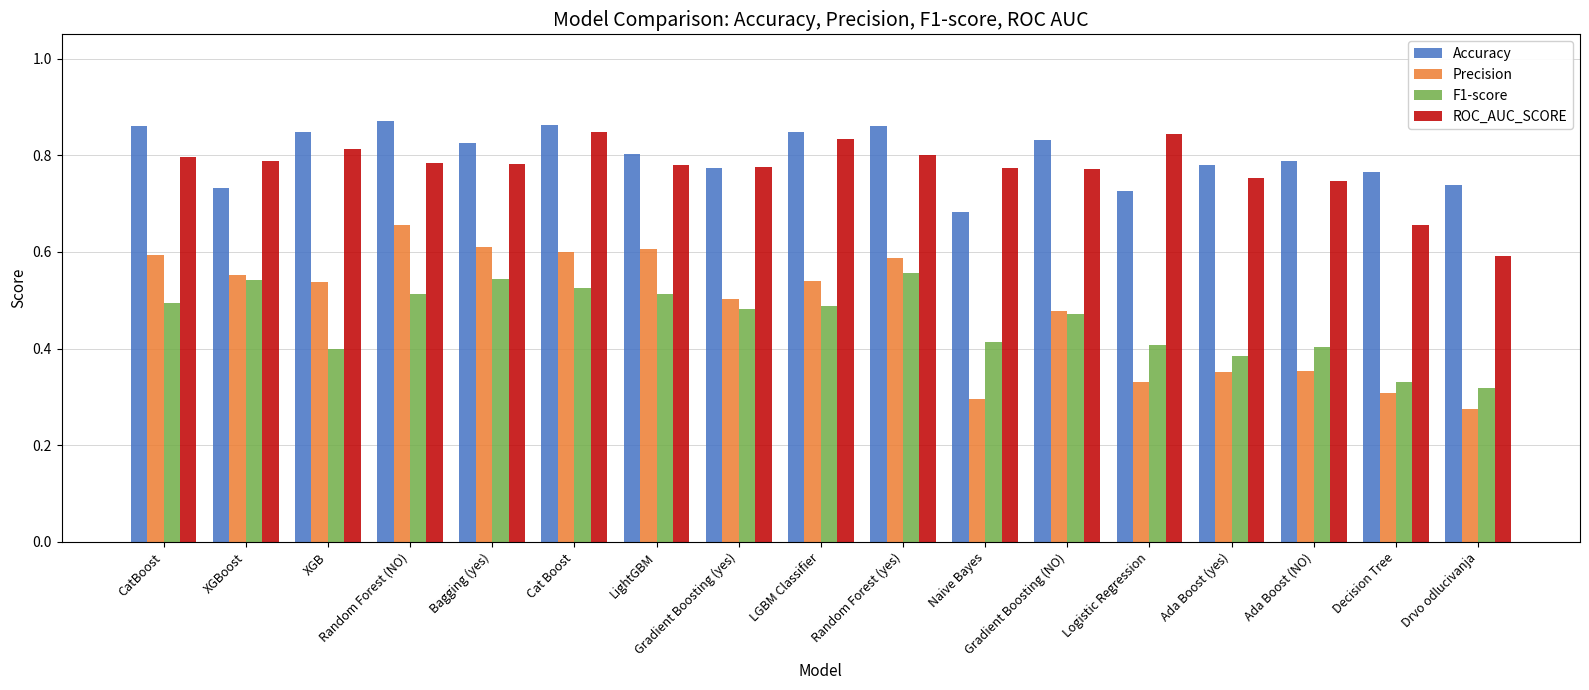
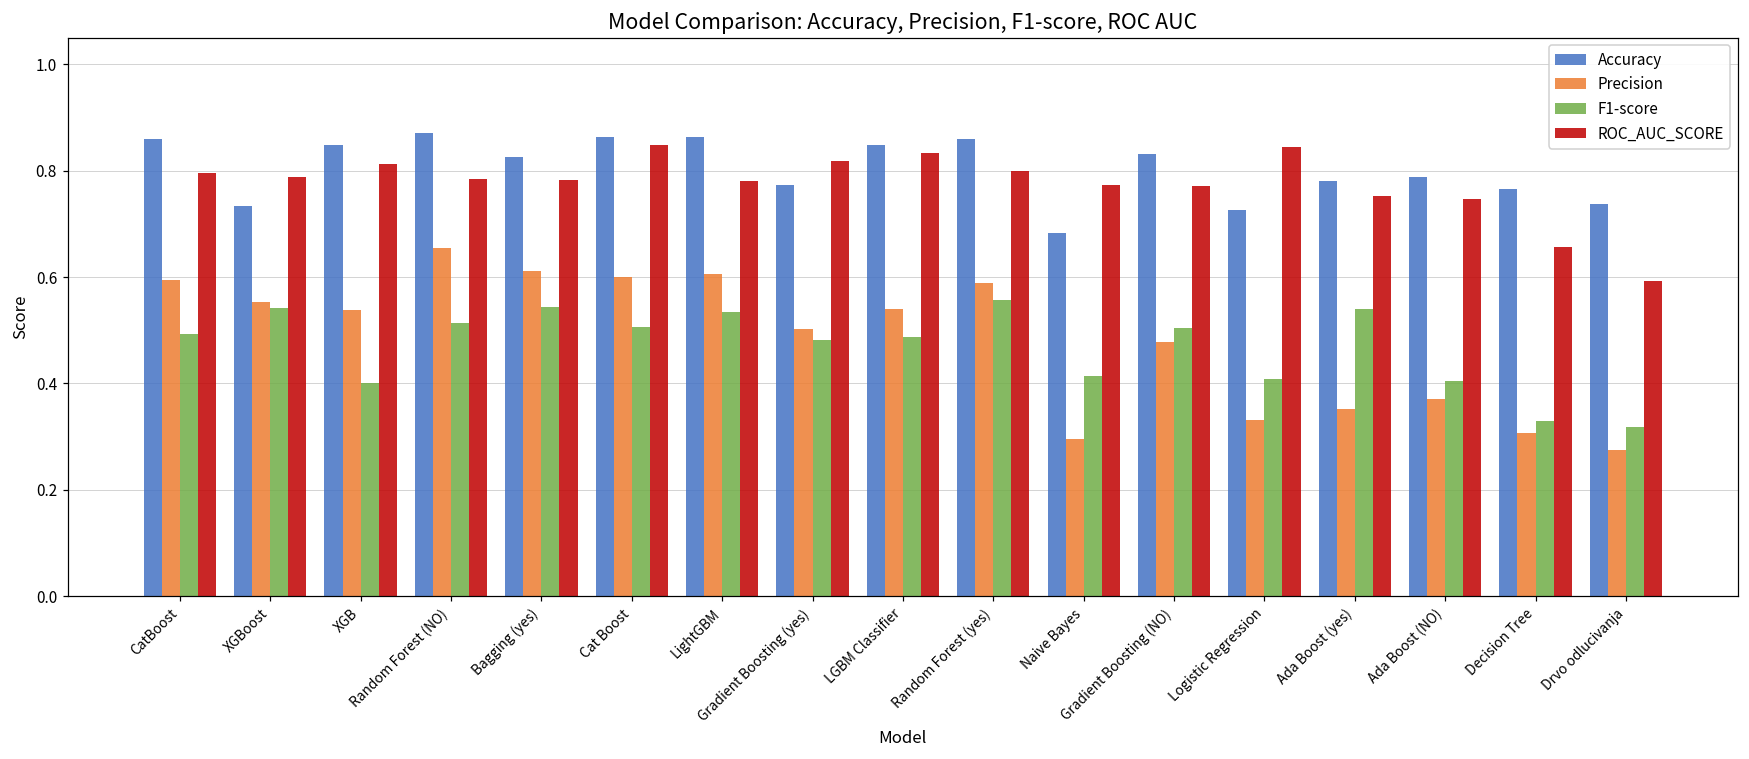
  {
    "Accuracy": {
      "CatBoost": 0.86,
      "XGBoost": 0.73,
      "XGB": 0.85,
      "Random Forest (NO)": 0.87,
      "Bagging (yes)": 0.83,
      "Cat Boost": 0.86,
-     "LightGBM": 0.80,
+     "LightGBM": 0.86,
      "Gradient Boosting (yes)": 0.77,
      "LGBM Classifier": 0.85,
      "Random Forest (yes)": 0.86,
      "Naive Bayes": 0.68,
      "Gradient Boosting (NO)": 0.83,
      "Logistic Regression": 0.73,
      "Ada Boost (yes)": 0.78,
      "Ada Boost (NO)": 0.79,
      "Decision Tree": 0.77,
      "Drvo odlucivanja": 0.74
    },
    "Precision": {
      "CatBoost": 0.59,
      "XGBoost": 0.55,
      "XGB": 0.54,
      "Random Forest (NO)": 0.66,
      "Bagging (yes)": 0.61,
      "Cat Boost": 0.60,
      "LightGBM": 0.61,
      "Gradient Boosting (yes)": 0.50,
      "LGBM Classifier": 0.54,
      "Random Forest (yes)": 0.59,
      "Naive Bayes": 0.30,
      "Gradient Boosting (NO)": 0.48,
      "Logistic Regression": 0.33,
      "Ada Boost (yes)": 0.35,
-     "Ada Boost (NO)": 0.35,
+     "Ada Boost (NO)": 0.37,
      "Decision Tree": 0.31,
      "Drvo odlucivanja": 0.27
    },
    "F1-score": {
      "CatBoost": 0.49,
      "XGBoost": 0.54,
      "XGB": 0.40,
      "Random Forest (NO)": 0.51,
      "Bagging (yes)": 0.54,
-     "Cat Boost": 0.52,
-     "LightGBM": 0.51,
+     "Cat Boost": 0.51,
+     "LightGBM": 0.53,
      "Gradient Boosting (yes)": 0.48,
      "LGBM Classifier": 0.49,
      "Random Forest (yes)": 0.56,
      "Naive Bayes": 0.41,
-     "Gradient Boosting (NO)": 0.47,
+     "Gradient Boosting (NO)": 0.50,
      "Logistic Regression": 0.41,
-     "Ada Boost (yes)": 0.38,
+     "Ada Boost (yes)": 0.54,
      "Ada Boost (NO)": 0.40,
      "Decision Tree": 0.33,
      "Drvo odlucivanja": 0.32
    },
    "ROC_AUC_SCORE": {
      "CatBoost": 0.80,
      "XGBoost": 0.79,
      "XGB": 0.81,
      "Random Forest (NO)": 0.78,
      "Bagging (yes)": 0.78,
      "Cat Boost": 0.85,
      "LightGBM": 0.78,
-     "Gradient Boosting (yes)": 0.78,
+     "Gradient Boosting (yes)": 0.82,
      "LGBM Classifier": 0.83,
      "Random Forest (yes)": 0.80,
      "Naive Bayes": 0.77,
      "Gradient Boosting (NO)": 0.77,
      "Logistic Regression": 0.84,
      "Ada Boost (yes)": 0.75,
      "Ada Boost (NO)": 0.75,
      "Decision Tree": 0.66,
      "Drvo odlucivanja": 0.59
    }
  }
